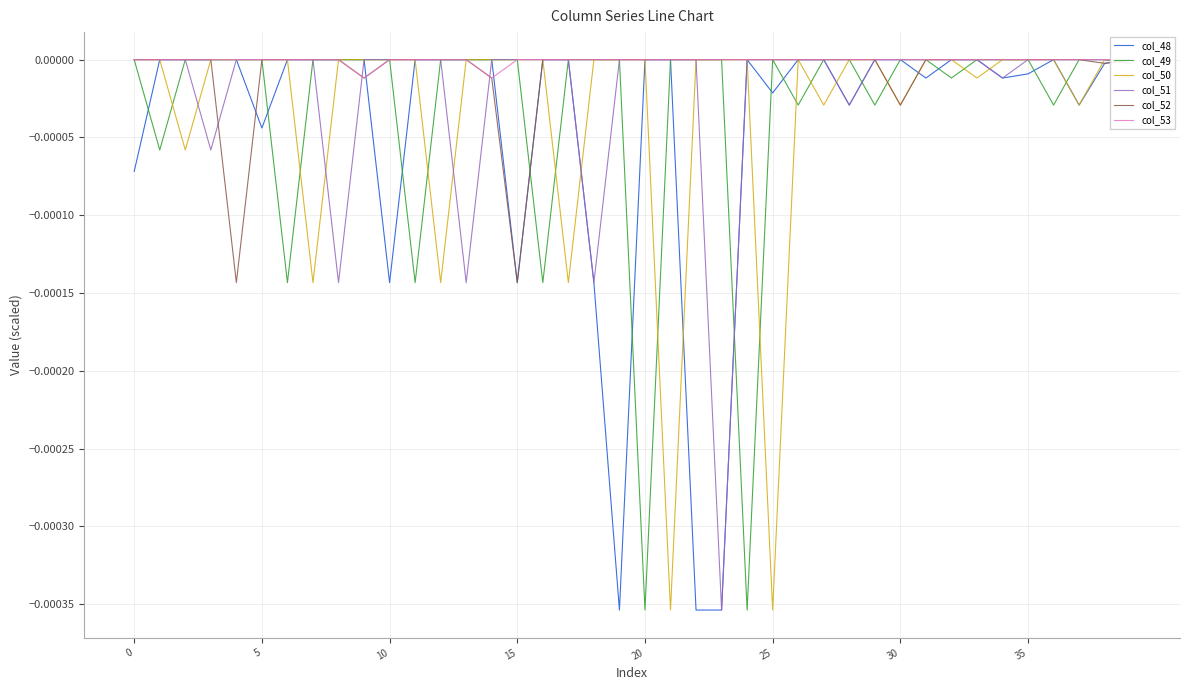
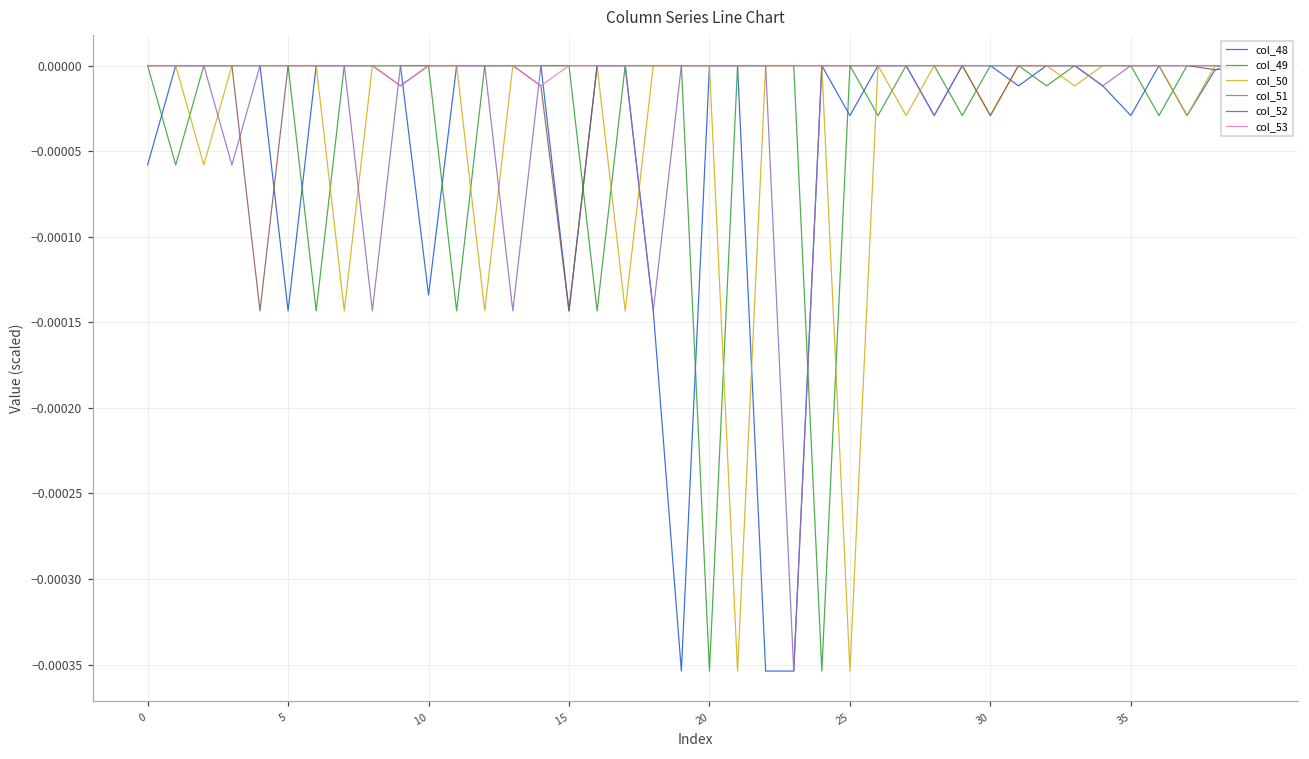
  {
    "col_48": {
-     "0": -0.000072,
-     "5": -0.000044,
-     "10": -0.000143,
-     "25": -0.000021,
-     "35": -0.000009
+     "0": -0.000058,
+     "5": -0.000143,
+     "10": -0.000134,
+     "25": -0.000029,
+     "35": -0.000029
    },
    "col_49": {
      "20": -0.000354
    },
    "col_50": {
      "25": -0.000354
    }
  }
